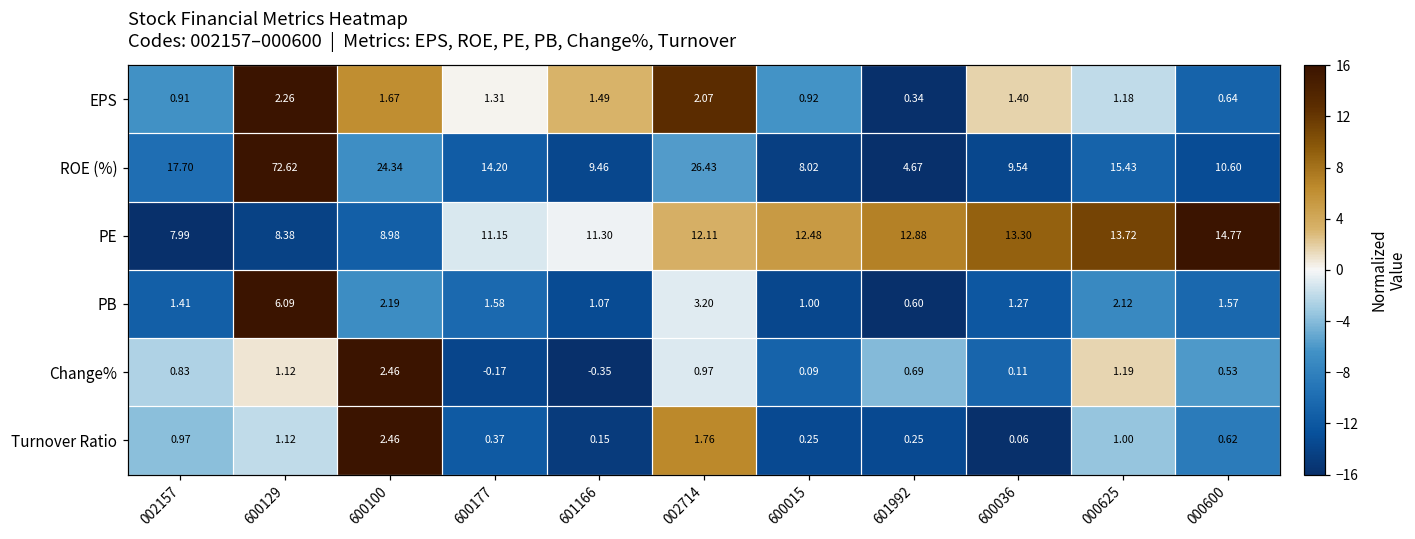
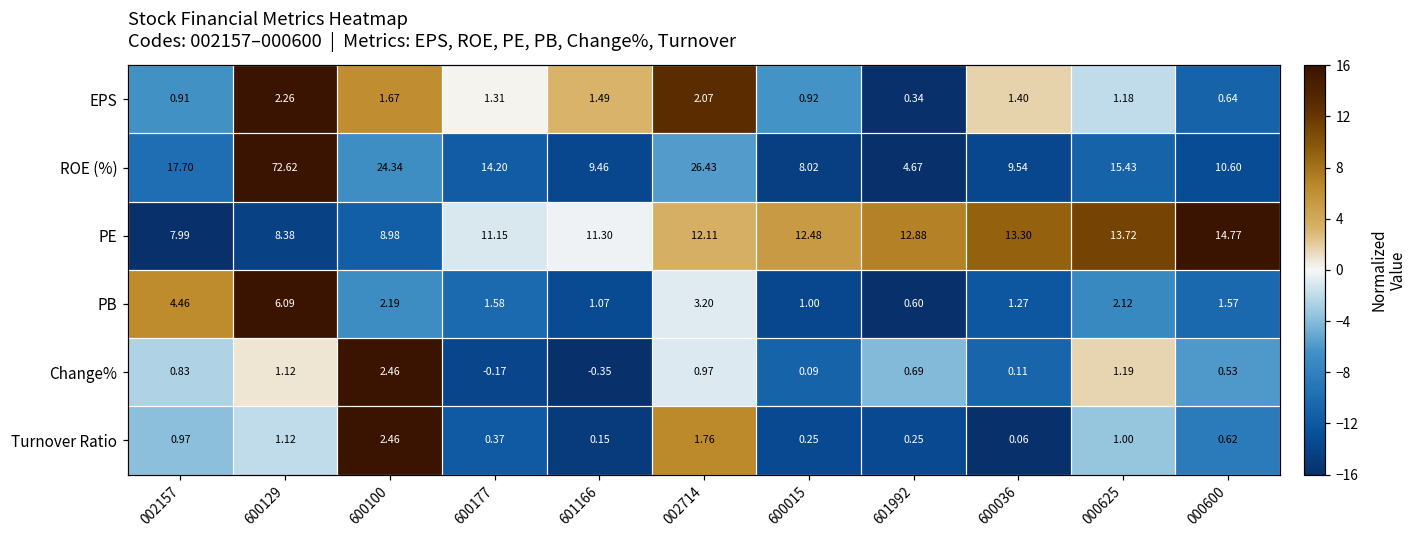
  {
    "EPS": {
      "002157": 0.91,
      "600129": 2.26,
      "600100": 1.67,
      "600177": 1.31,
      "601166": 1.49,
      "002714": 2.07,
      "600015": 0.92,
      "601992": 0.34,
      "600036": 1.40,
      "000625": 1.18,
      "000600": 0.64
    },
    "ROE (%)": {
      "002157": 17.70,
      "600129": 72.62,
      "600100": 24.34,
      "600177": 14.20,
      "601166": 9.46,
      "002714": 26.43,
      "600015": 8.02,
      "601992": 4.67,
      "600036": 9.54,
      "000625": 15.43,
      "000600": 10.60
    },
    "PE": {
      "002157": 7.99,
      "600129": 8.38,
      "600100": 8.98,
      "600177": 11.15,
      "601166": 11.30,
      "002714": 12.11,
      "600015": 12.48,
      "601992": 12.88,
      "600036": 13.30,
      "000625": 13.72,
      "000600": 14.77
    },
    "PB": {
-     "002157": 1.41,
+     "002157": 4.46,
      "600129": 6.09,
      "600100": 2.19,
      "600177": 1.58,
      "601166": 1.07,
      "002714": 3.20,
      "600015": 1.00,
      "601992": 0.60,
      "600036": 1.27,
      "000625": 2.12,
      "000600": 1.57
    },
    "Change%": {
      "002157": 0.83,
      "600129": 1.12,
      "600100": 2.46,
      "600177": -0.17,
      "601166": -0.35,
      "002714": 0.97,
      "600015": 0.09,
      "601992": 0.69,
      "600036": 0.11,
      "000625": 1.19,
      "000600": 0.53
    },
    "Turnover Ratio": {
      "002157": 0.97,
      "600129": 1.12,
      "600100": 2.46,
      "600177": 0.37,
      "601166": 0.15,
      "002714": 1.76,
      "600015": 0.25,
      "601992": 0.25,
      "600036": 0.06,
      "000625": 1.00,
      "000600": 0.62
    }
  }
